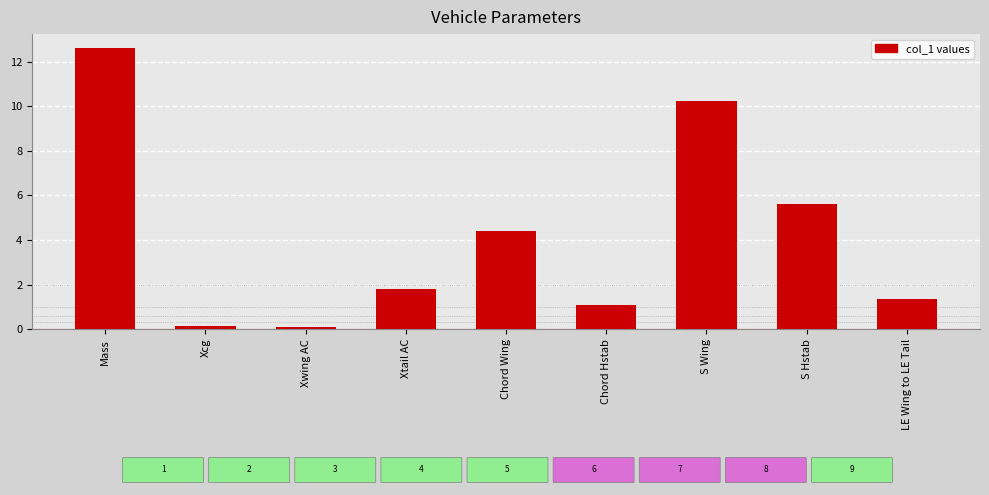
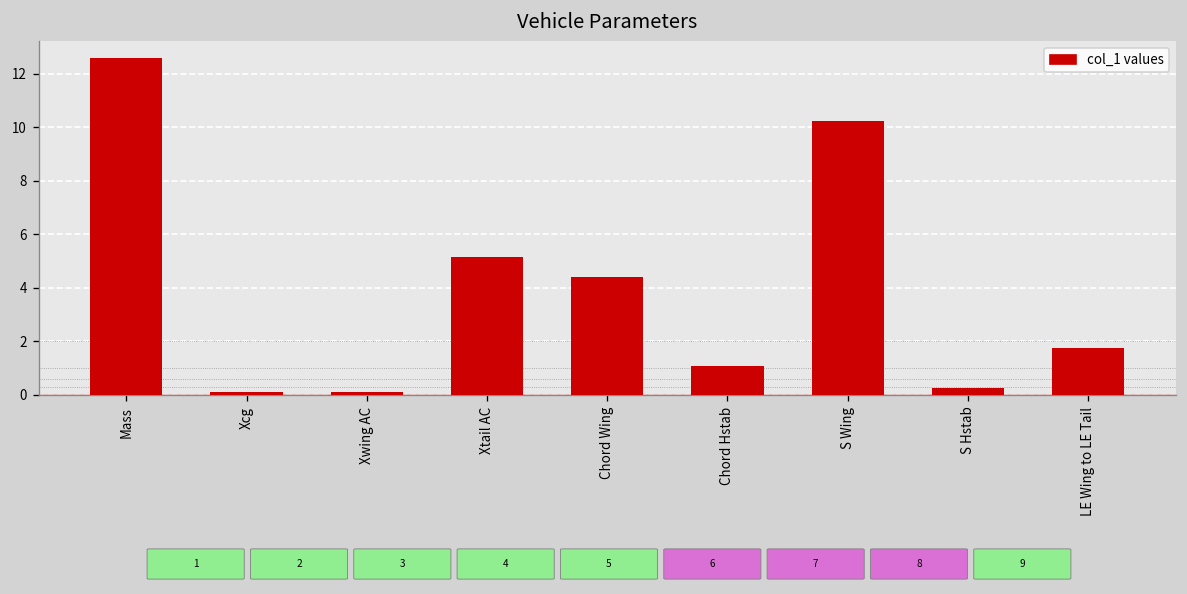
  {
    "Mass": 12.6,
    "Xcg": 0.1,
-   "Xtail AC": 1.8,
+   "Xtail AC": 5.2,
    "Chord Wing": 4.4,
    "Chord Hstab": 1.1,
    "S Wing": 10.2,
-   "S Hstab": 5.6,
-   "LE Wing to LE Tail": 1.4
+   "S Hstab": 0.2,
+   "LE Wing to LE Tail": 1.8
  }
